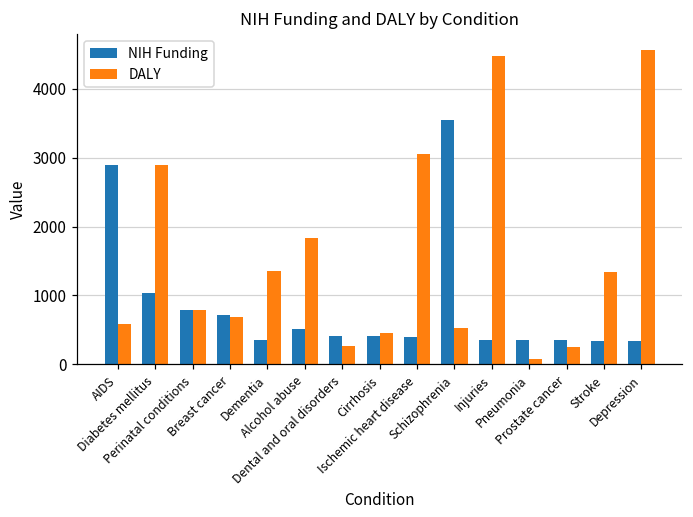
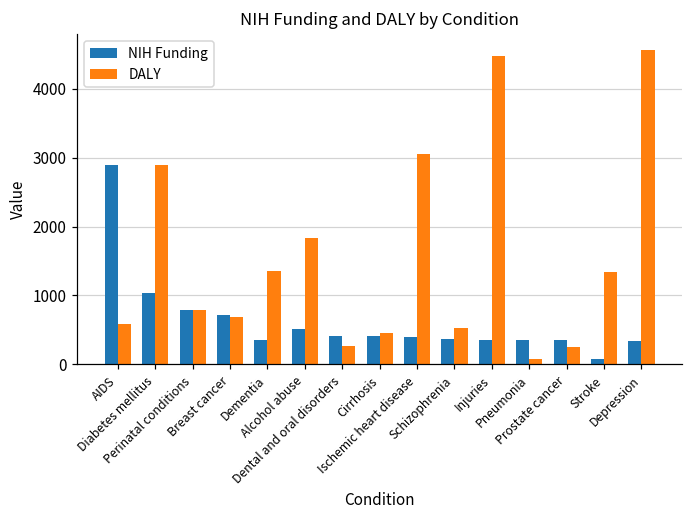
  {
    "NIH Funding": {
      "AIDS": 2900,
      "Diabetes mellitus": 1000,
      "Perinatal conditions": 800,
      "Breast cancer": 700,
      "Dementia": 400,
      "Alcohol abuse": 500,
      "Dental and oral disorders": 400,
      "Cirrhosis": 400,
      "Ischemic heart disease": 400,
-     "Schizophrenia": 3500,
+     "Schizophrenia": 400,
      "Injuries": 400,
      "Pneumonia": 400,
      "Prostate cancer": 300,
-     "Stroke": 300,
+     "Stroke": 100,
      "Depression": 300
    },
    "DALY": {
      "AIDS": 600,
      "Diabetes mellitus": 2900,
      "Perinatal conditions": 800,
      "Breast cancer": 700,
      "Dementia": 1400,
      "Alcohol abuse": 1800,
      "Dental and oral disorders": 300,
      "Cirrhosis": 500,
      "Ischemic heart disease": 3000,
      "Schizophrenia": 500,
      "Injuries": 4500,
      "Pneumonia": 100,
      "Prostate cancer": 300,
      "Stroke": 1300,
      "Depression": 4600
    }
  }
